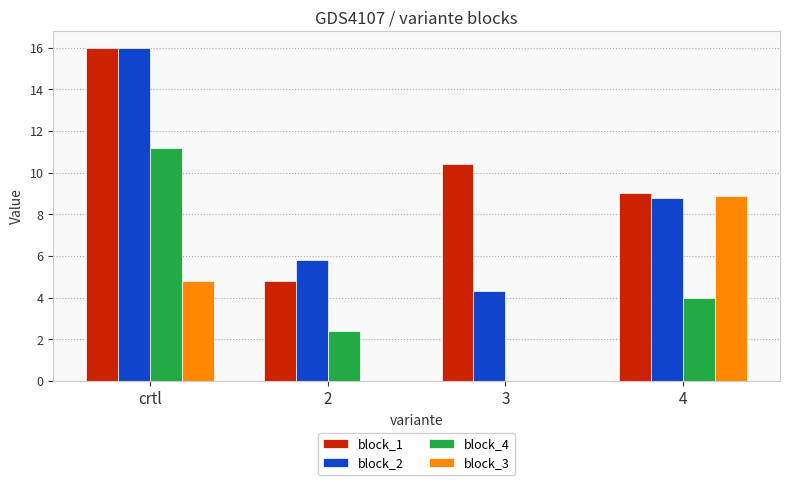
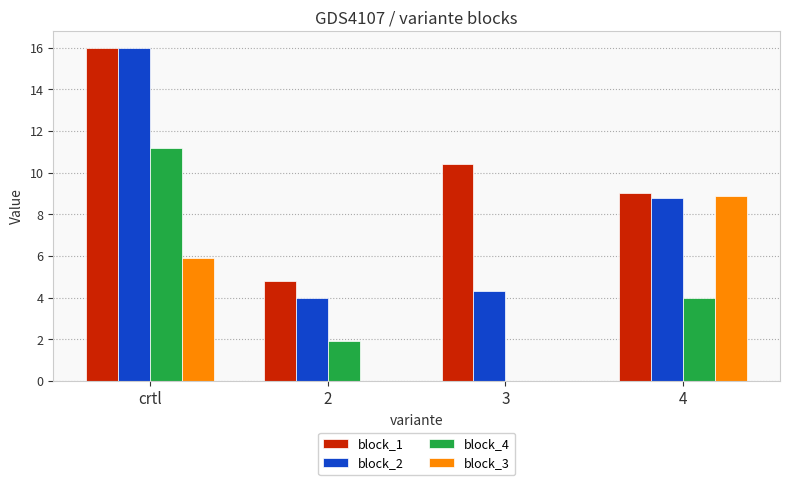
  {
    "block_1": {
      "crtl": 16.0,
      "2": 4.8,
      "3": 10.4,
      "4": 9.0
    },
    "block_2": {
      "crtl": 16.0,
-     "2": 5.8,
+     "2": 4.0,
      "3": 4.3,
      "4": 8.8
    },
    "block_4": {
      "crtl": 11.2,
-     "2": 2.4,
+     "2": 1.9,
      "3": 0.0,
      "4": 4.0
    },
    "block_3": {
-     "crtl": 4.8,
+     "crtl": 5.9,
      "2": 0.0,
      "3": 0.0,
      "4": 8.9
    }
  }
